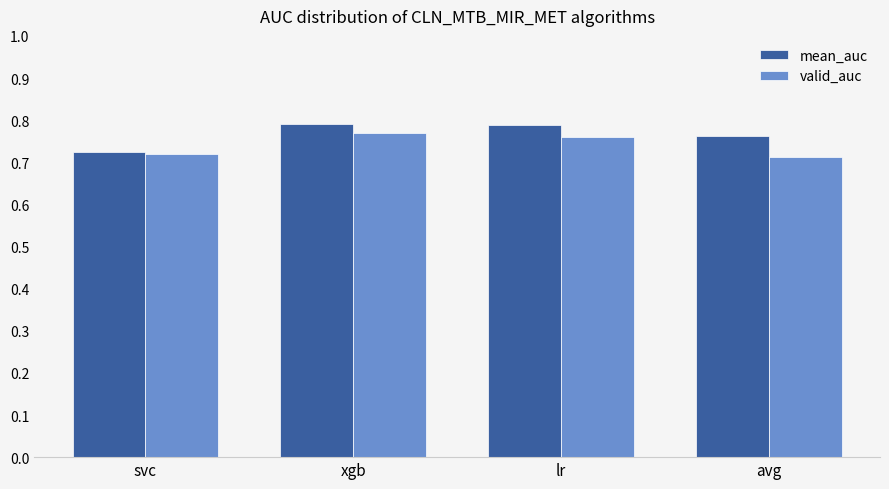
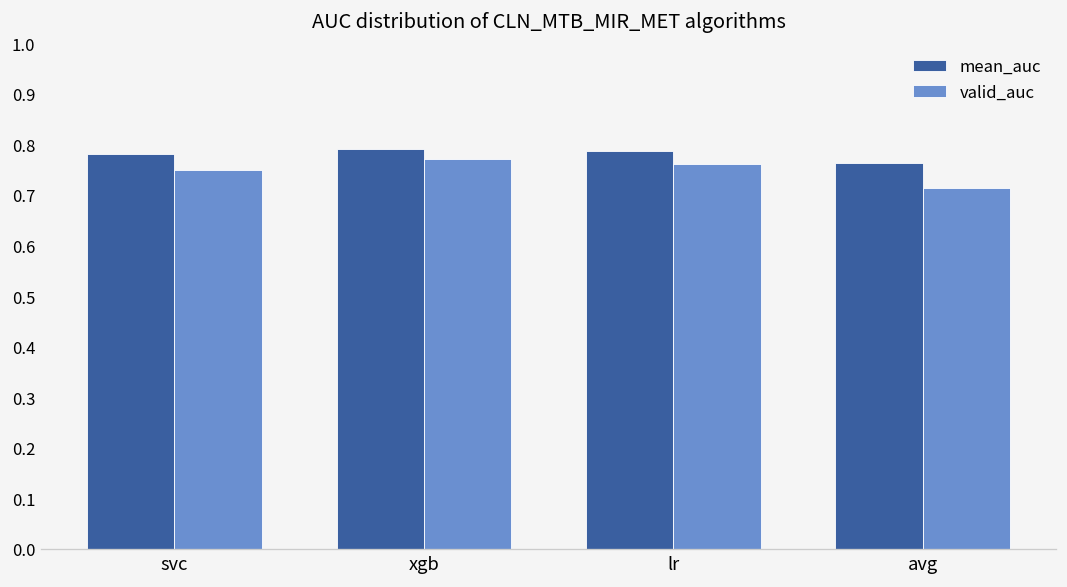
  {
    "mean_auc": {
-     "svc": 0.72,
+     "svc": 0.78,
      "xgb": 0.79,
      "lr": 0.79,
      "avg": 0.76
    },
    "valid_auc": {
-     "svc": 0.72,
+     "svc": 0.75,
      "xgb": 0.77,
      "lr": 0.76,
      "avg": 0.71
    }
  }
